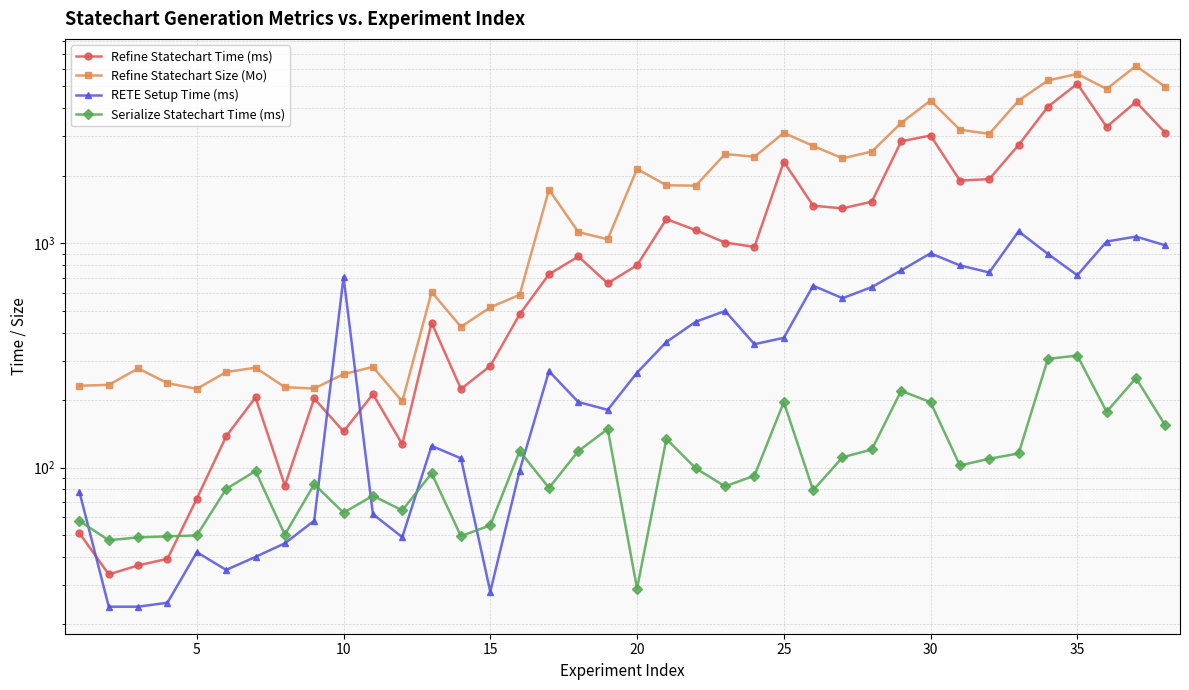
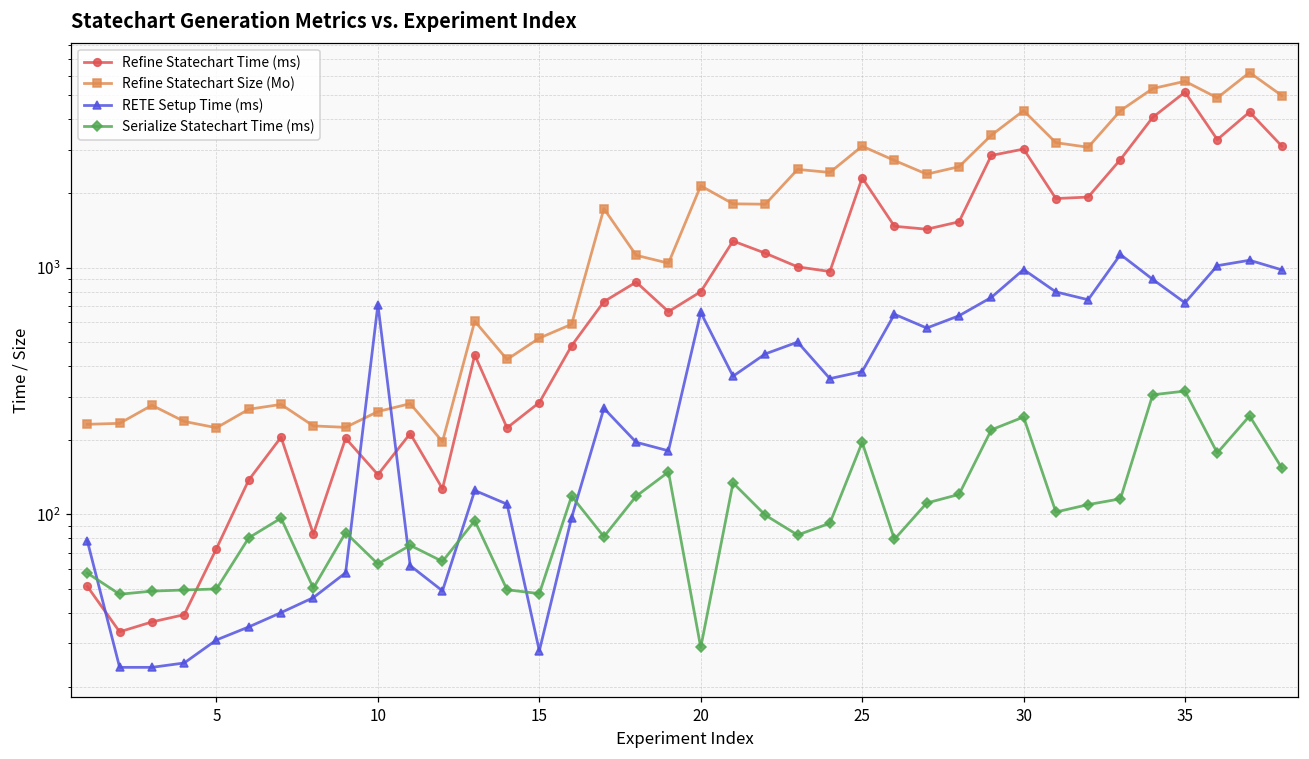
  {
    "RETE Setup Time (ms)": {
-     "5": 42,
+     "5": 31,
      "10": 710,
      "15": 28,
-     "20": 270,
+     "20": 660,
      "25": 380,
-     "30": 900,
+     "30": 1000,
      "35": 720
    },
    "Serialize Statechart Time (ms)": {
      "5": 50,
      "10": 63,
-     "15": 55,
+     "15": 48,
      "20": 29,
      "25": 200,
-     "30": 200,
+     "30": 250,
      "35": 320
    }
  }
